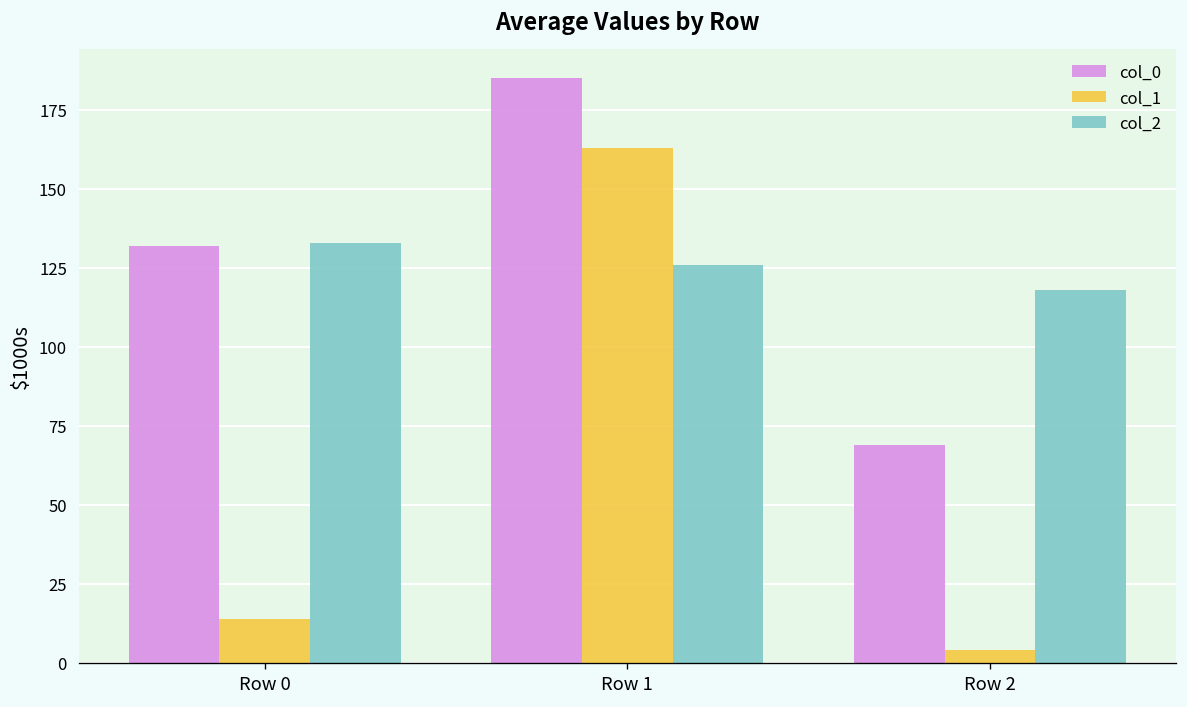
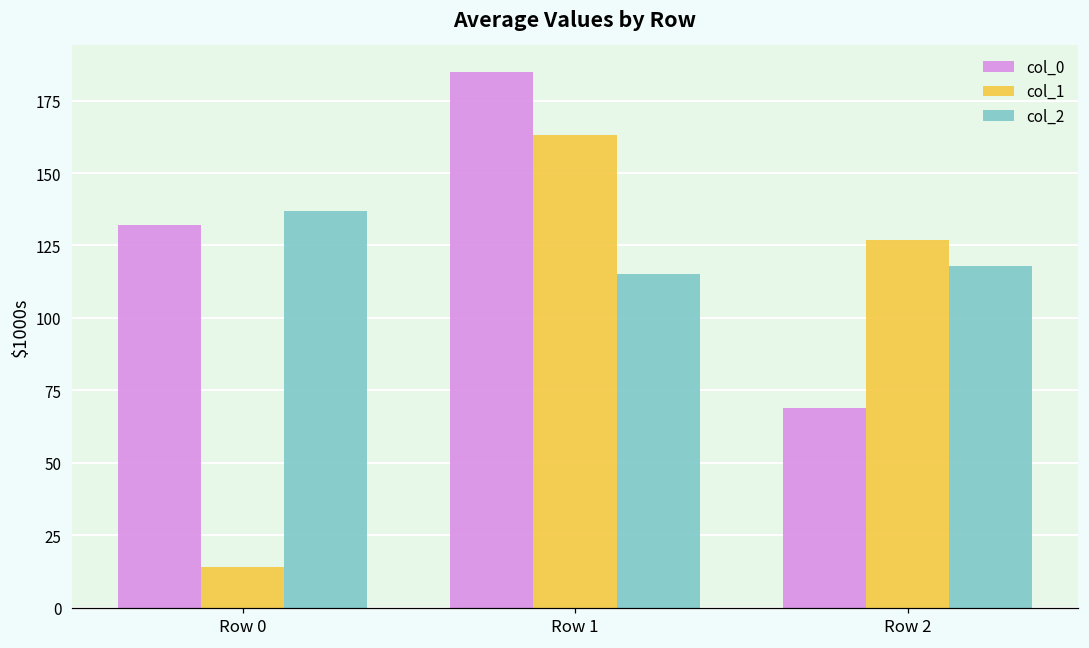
  {
    "col_0": {
      "Row 0": 132,
      "Row 1": 185,
      "Row 2": 69
    },
    "col_1": {
      "Row 0": 14,
      "Row 1": 163,
-     "Row 2": 4
+     "Row 2": 127
    },
    "col_2": {
-     "Row 0": 133,
-     "Row 1": 126,
+     "Row 0": 137,
+     "Row 1": 115,
      "Row 2": 118
    }
  }
